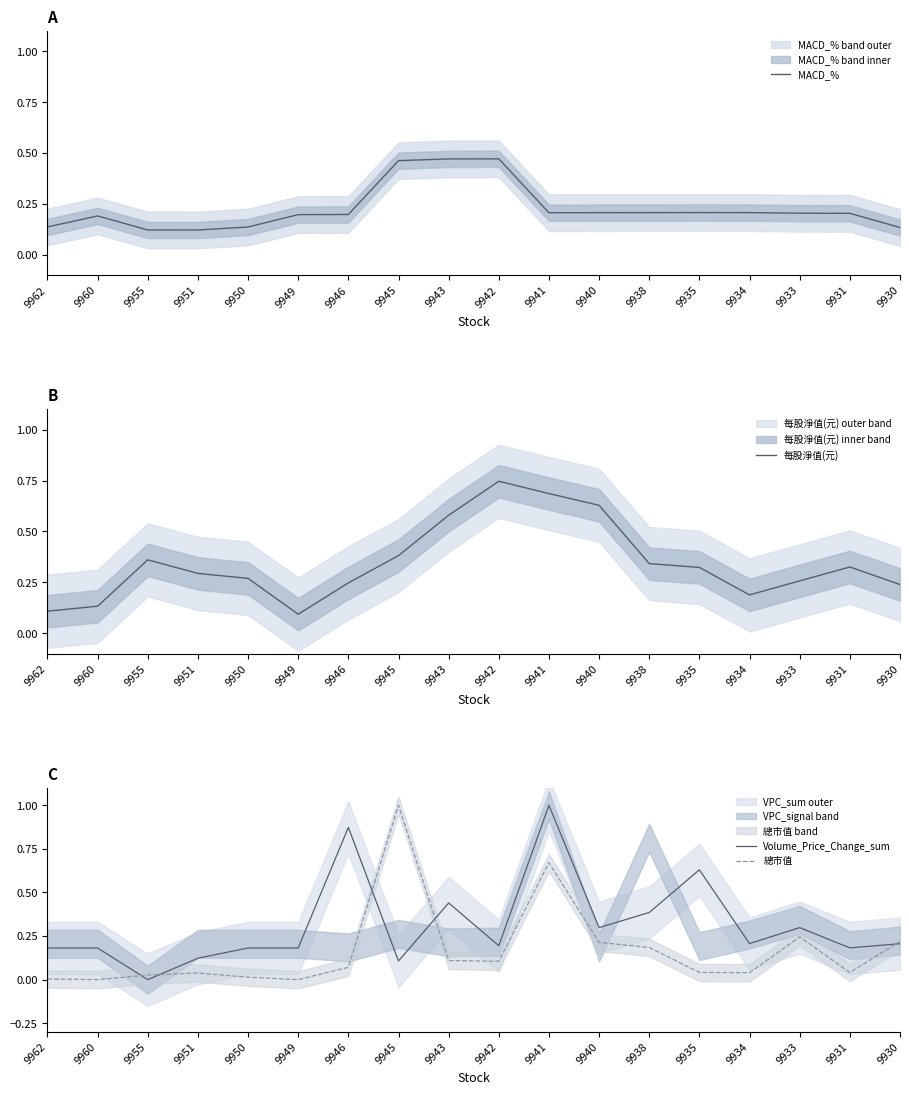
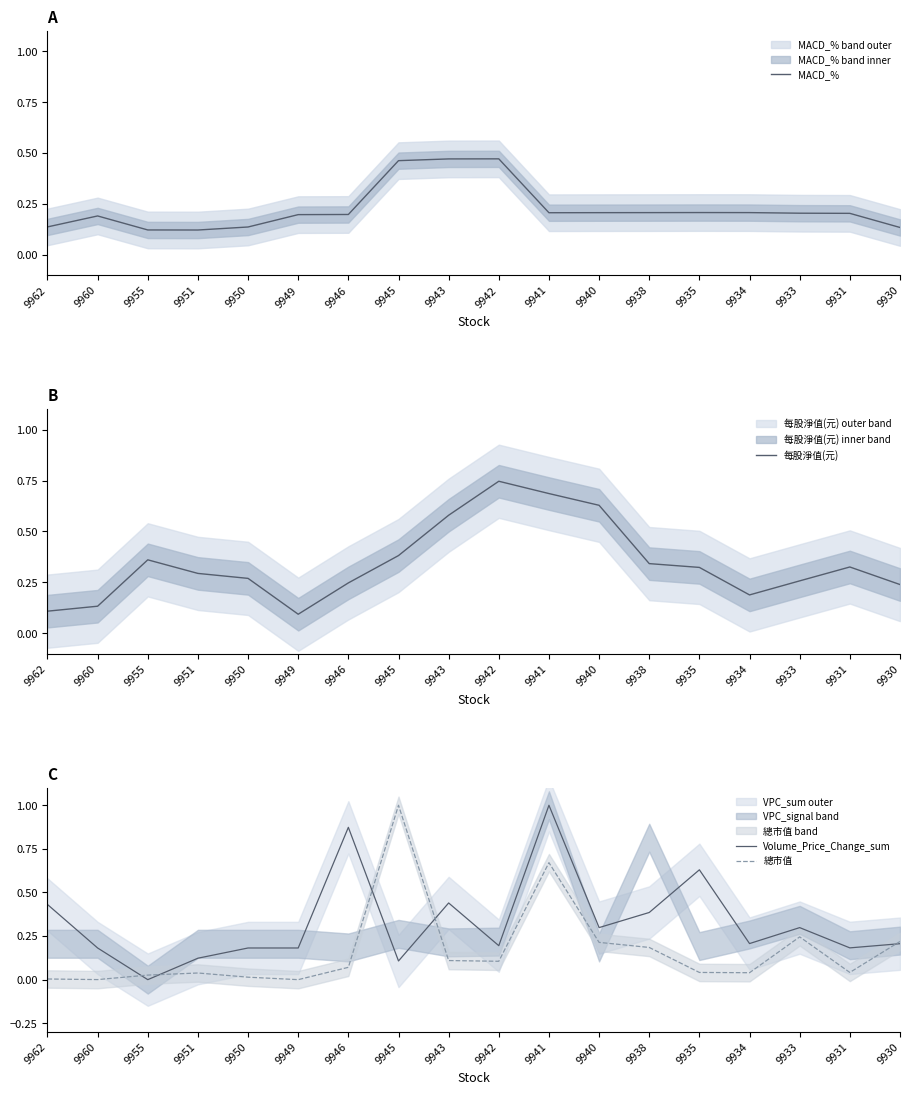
  {
    "A": {
      "MACD_%": {
        "9962": 0.14,
        "9960": 0.19,
        "9955": 0.12,
        "9951": 0.12,
        "9950": 0.14,
        "9949": 0.20,
        "9946": 0.20,
        "9945": 0.46,
        "9943": 0.47,
        "9942": 0.47,
        "9941": 0.21,
        "9940": 0.21,
        "9938": 0.21,
        "9935": 0.21,
        "9934": 0.21,
        "9933": 0.20,
        "9931": 0.20,
        "9930": 0.13
      }
    },
    "B": {
      "每股淨值(元)": {
        "9962": 0.11,
        "9960": 0.13,
        "9955": 0.36,
        "9951": 0.29,
        "9950": 0.27,
        "9949": 0.09,
        "9946": 0.25,
        "9945": 0.38,
        "9943": 0.58,
        "9942": 0.75,
        "9941": 0.69,
        "9940": 0.63,
        "9938": 0.34,
        "9935": 0.32,
        "9934": 0.19,
        "9933": 0.26,
        "9931": 0.33,
        "9930": 0.24
      }
    },
    "C": {
      "Volume_Price_Change_sum": {
-       "9962": 0.18,
+       "9962": 0.43,
        "9960": 0.18,
        "9955": 0.00,
        "9951": 0.12,
        "9950": 0.18,
        "9949": 0.18,
        "9946": 0.87,
        "9945": 0.11,
        "9943": 0.44,
        "9942": 0.19,
        "9941": 1.00,
        "9940": 0.30,
        "9938": 0.39,
        "9935": 0.63,
        "9934": 0.21,
        "9931": 0.18
      }
    }
  }
